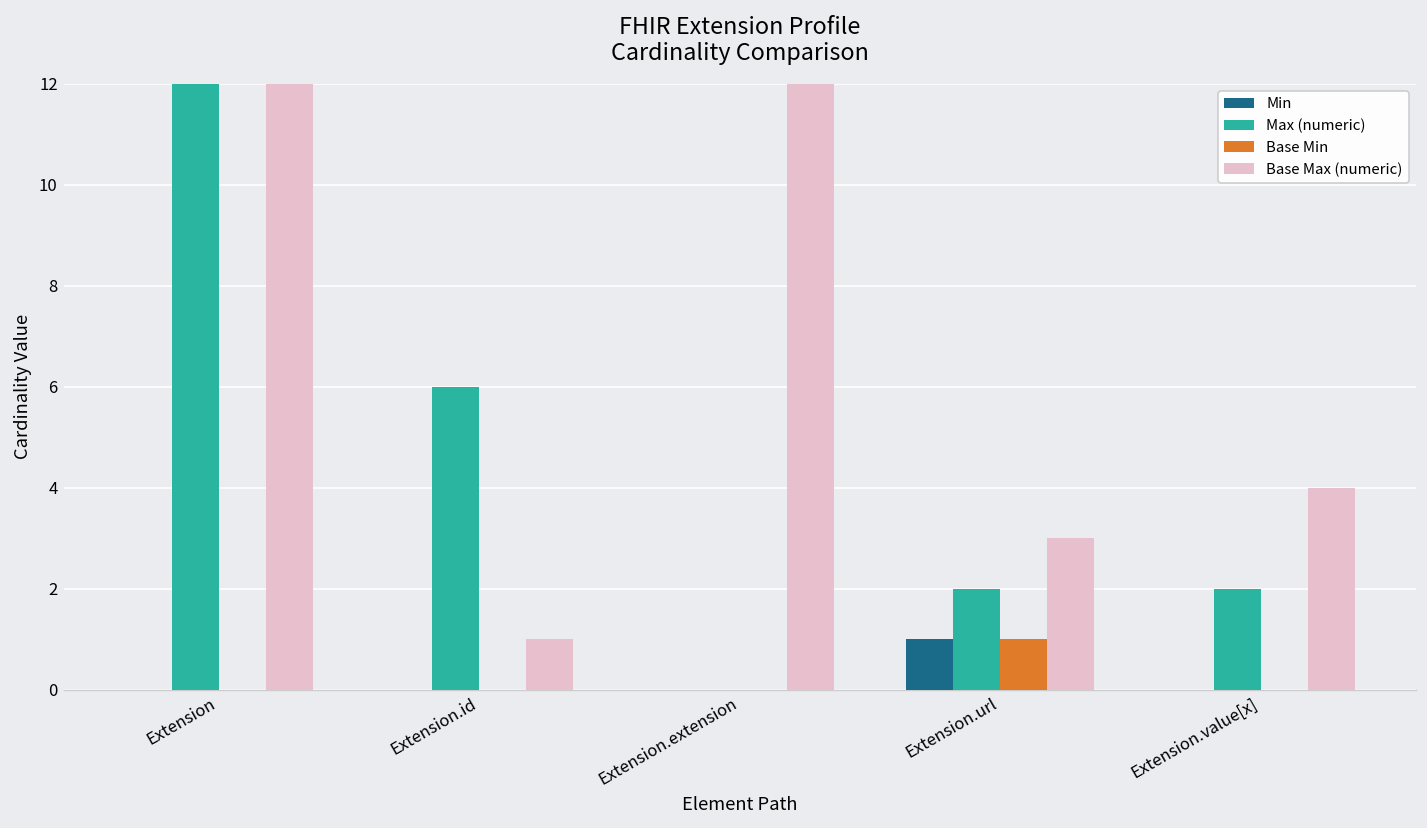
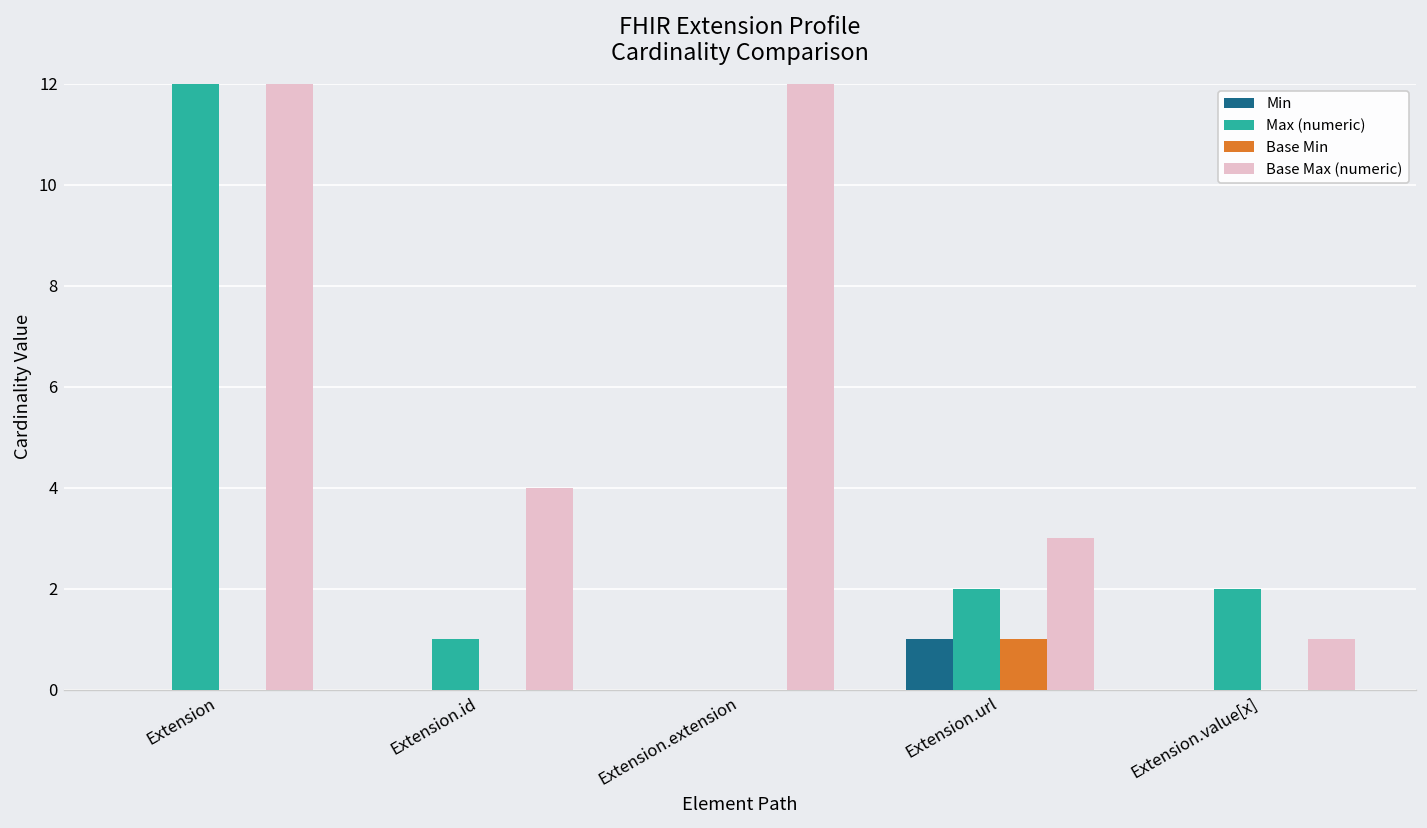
  {
    "Min": {
      "Extension": 0,
      "Extension.id": 0,
      "Extension.extension": 0,
      "Extension.url": 1,
      "Extension.value[x]": 0
    },
    "Max (numeric)": {
-     "Extension.id": 6,
+     "Extension.id": 1,
      "Extension.extension": 0,
      "Extension.url": 2,
      "Extension.value[x]": 2
    },
    "Base Min": {
      "Extension": 0,
      "Extension.id": 0,
      "Extension.extension": 0,
      "Extension.url": 1,
      "Extension.value[x]": 0
    },
    "Base Max (numeric)": {
-     "Extension.id": 1,
+     "Extension.id": 4,
      "Extension.url": 3,
-     "Extension.value[x]": 4
+     "Extension.value[x]": 1
    }
  }
